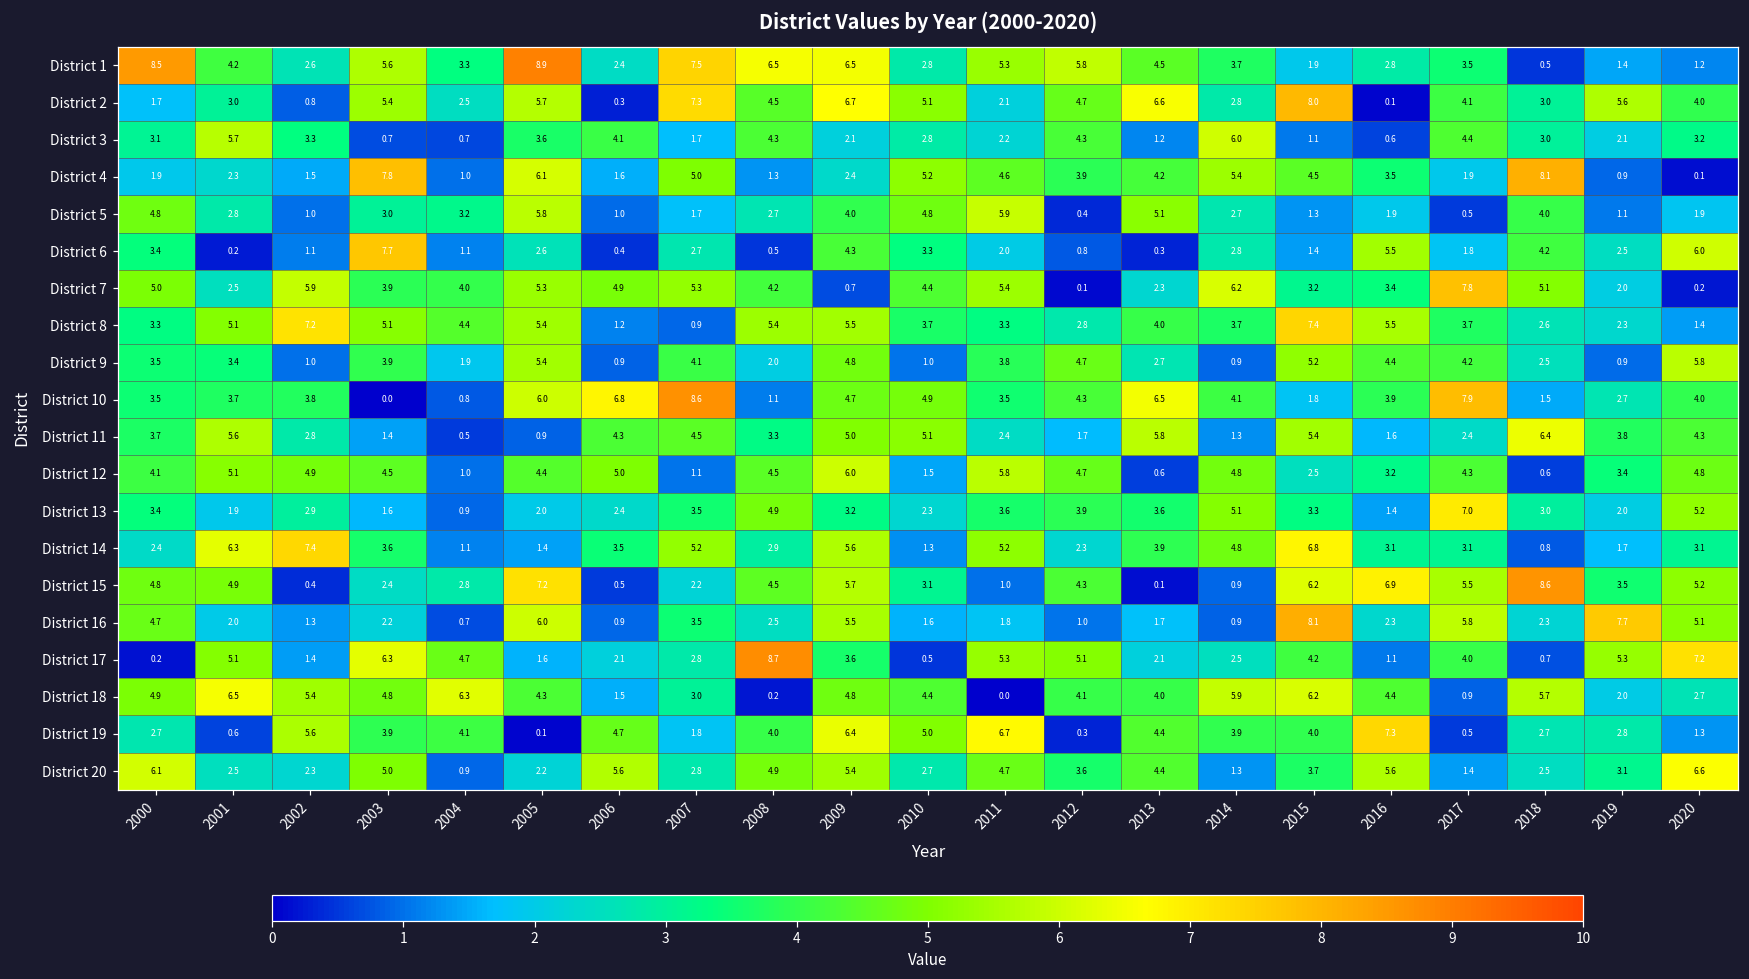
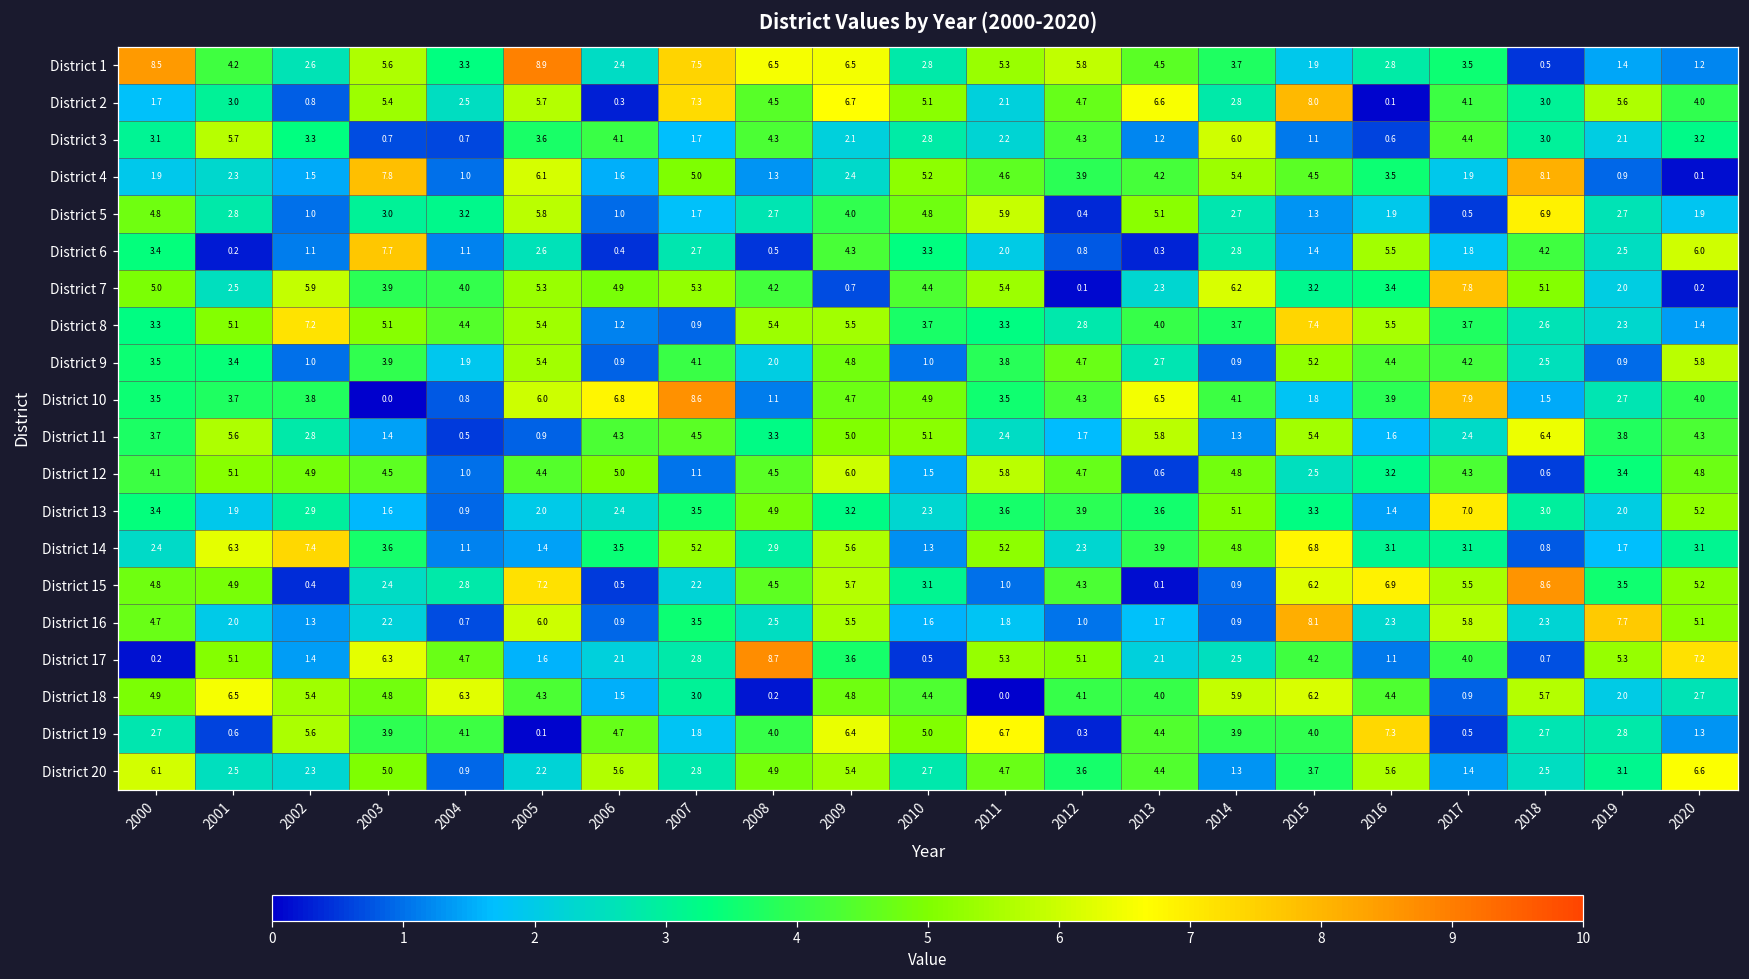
  {
    "District 5": {
      "2000": 4.8,
      "2001": 2.8,
      "2002": 1.0,
      "2003": 3.0,
      "2004": 3.2,
      "2005": 5.8,
      "2006": 1.0,
      "2007": 1.7,
      "2008": 2.7,
      "2009": 4.0,
      "2010": 4.8,
      "2011": 5.9,
      "2012": 0.4,
      "2013": 5.1,
      "2014": 2.7,
      "2015": 1.3,
      "2016": 1.9,
      "2017": 0.5,
-     "2018": 4.0,
-     "2019": 1.1,
+     "2018": 6.9,
+     "2019": 2.7,
      "2020": 1.9
    }
  }
